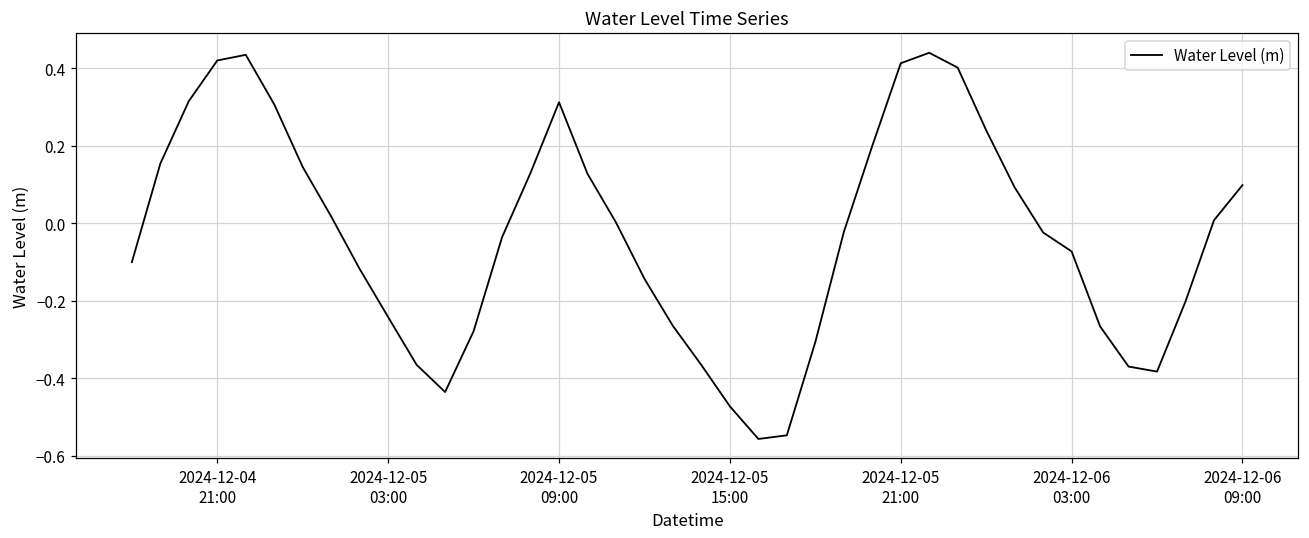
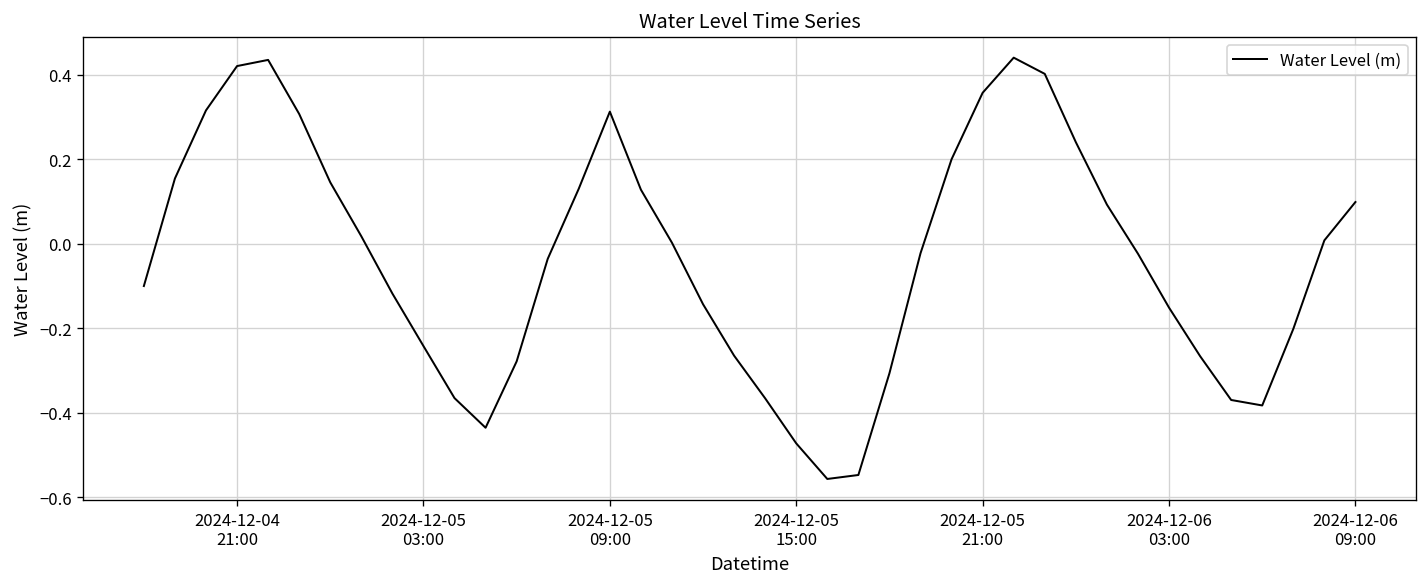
  {
    "2024-12-04 21:00": 0.42,
    "2024-12-05 03:00": -0.24,
    "2024-12-05 09:00": 0.31,
    "2024-12-05 15:00": -0.47,
-   "2024-12-05 21:00": 0.41,
-   "2024-12-06 03:00": -0.07,
+   "2024-12-05 21:00": 0.36,
+   "2024-12-06 03:00": -0.15,
    "2024-12-06 09:00": 0.10
  }
